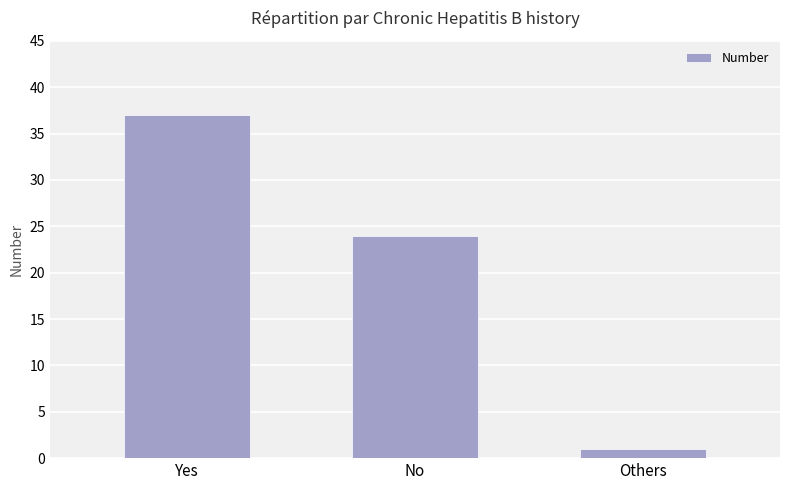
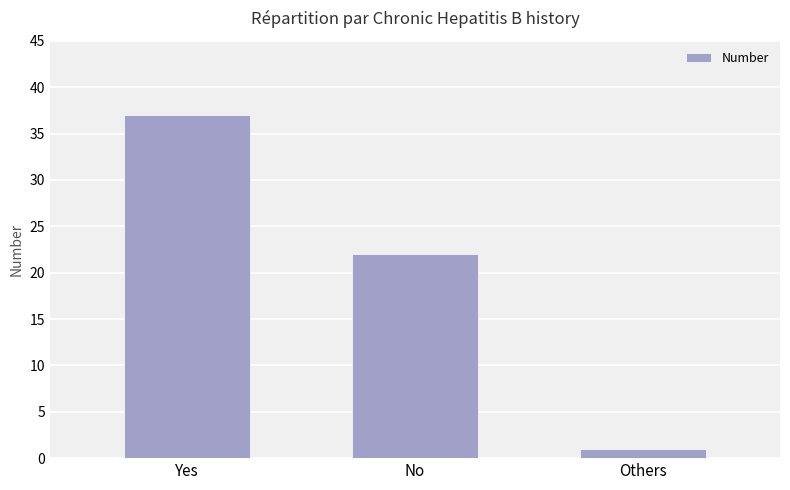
  {
    "Yes": 37,
-   "No": 24,
+   "No": 22,
    "Others": 1
  }
